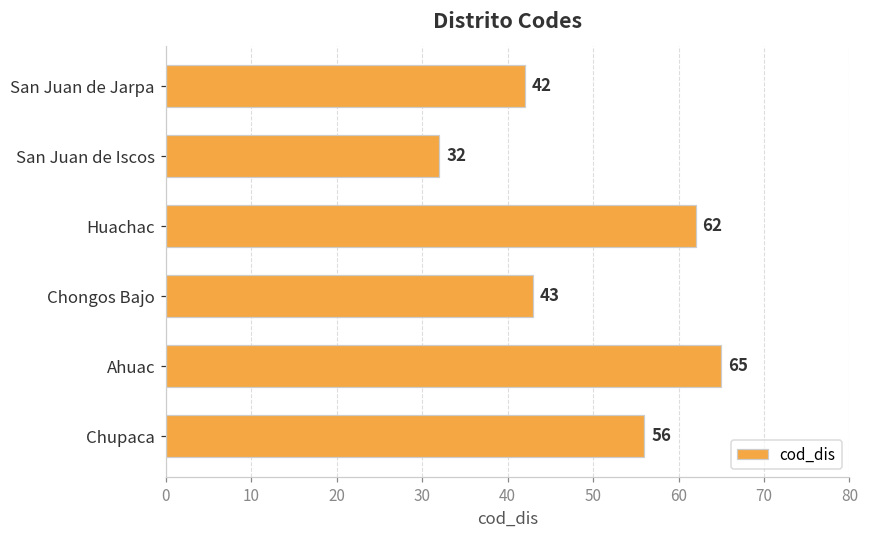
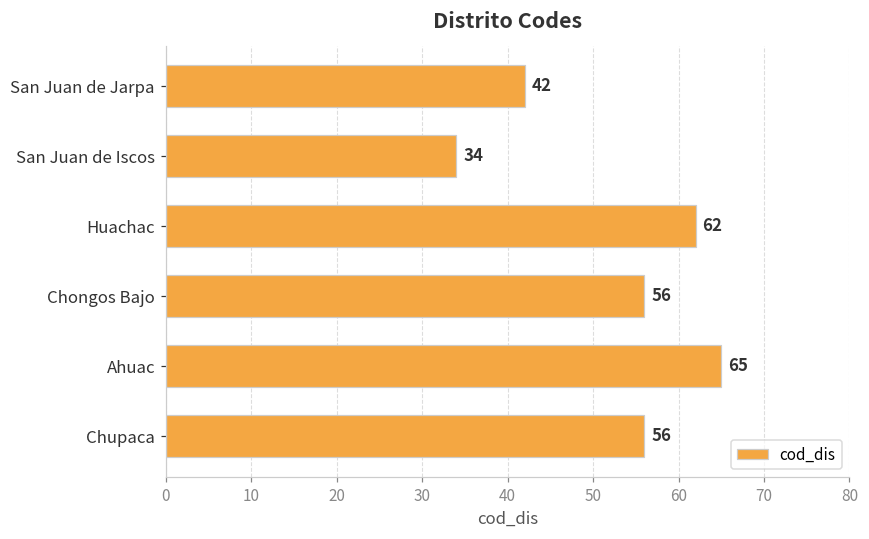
  {
    "San Juan de Jarpa": 42,
-   "San Juan de Iscos": 32,
+   "San Juan de Iscos": 34,
    "Huachac": 62,
-   "Chongos Bajo": 43,
+   "Chongos Bajo": 56,
    "Ahuac": 65,
    "Chupaca": 56
  }
